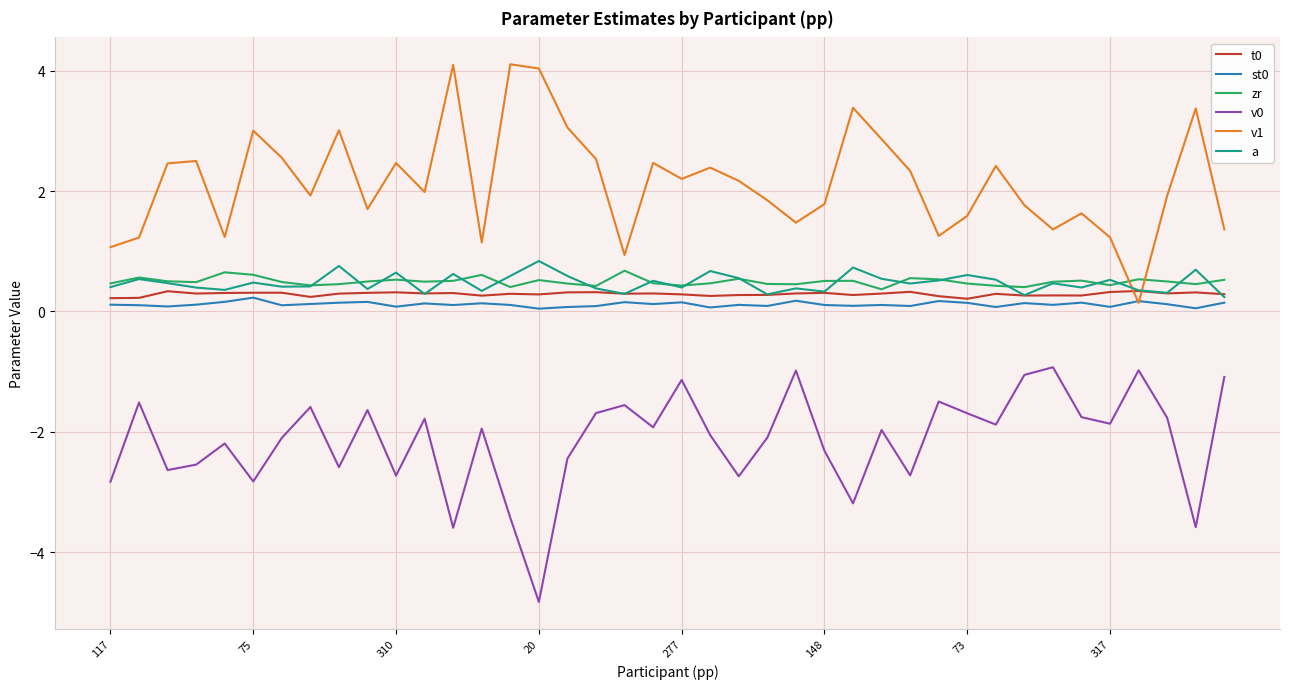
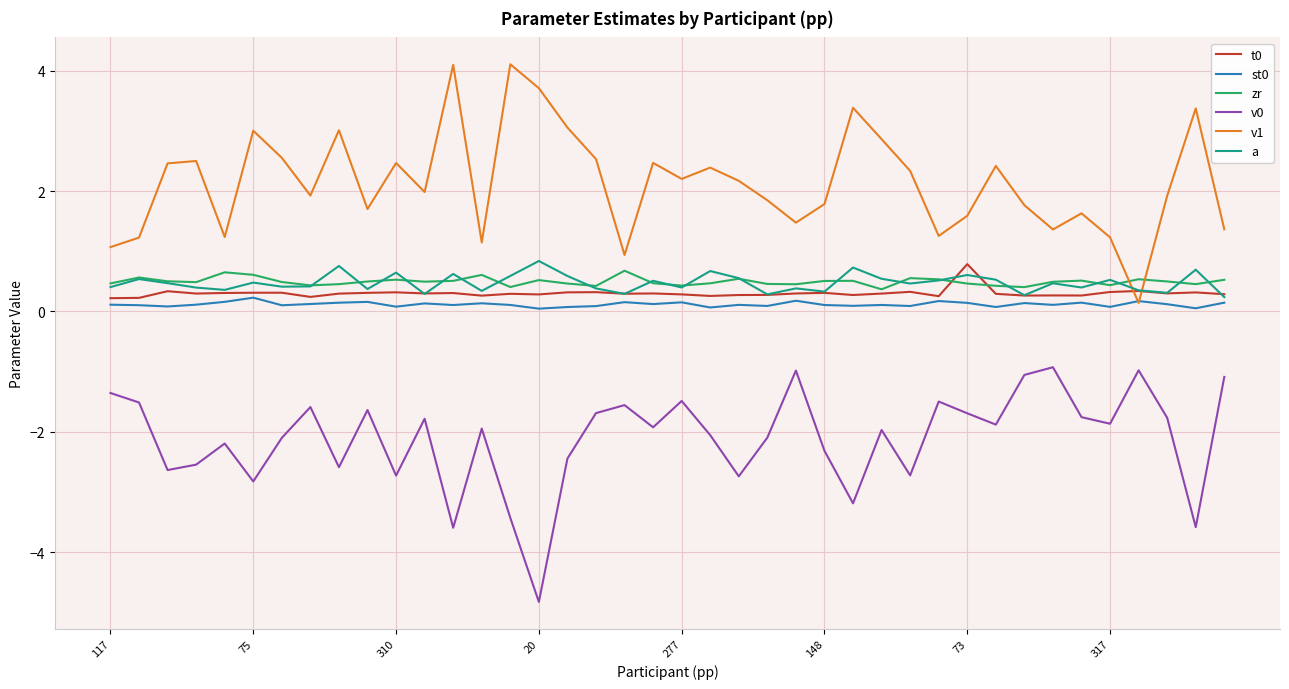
  {
    "t0": {
      "117": 0.2,
      "75": 0.3,
      "310": 0.3,
      "20": 0.3,
      "277": 0.3,
-     "73": 0.2,
+     "73": 0.8,
      "317": 0.3
    },
    "st0": {
      "117": 0.1,
      "75": 0.2,
      "310": 0.1,
      "20": 0.0,
      "277": 0.2,
      "148": 0.1,
      "73": 0.1,
      "317": 0.1
    },
    "v0": {
-     "117": -2.8,
+     "117": -1.4,
      "75": -2.8,
      "310": -2.7,
      "20": -4.8,
-     "277": -1.1,
+     "277": -1.5,
      "148": -2.3,
      "73": -1.7,
      "317": -1.9
    },
    "v1": {
      "117": 1.1,
      "75": 3.0,
      "310": 2.5,
-     "20": 4.0,
+     "20": 3.7,
      "277": 2.2,
      "148": 1.8,
      "73": 1.6,
      "317": 1.2
    }
  }
